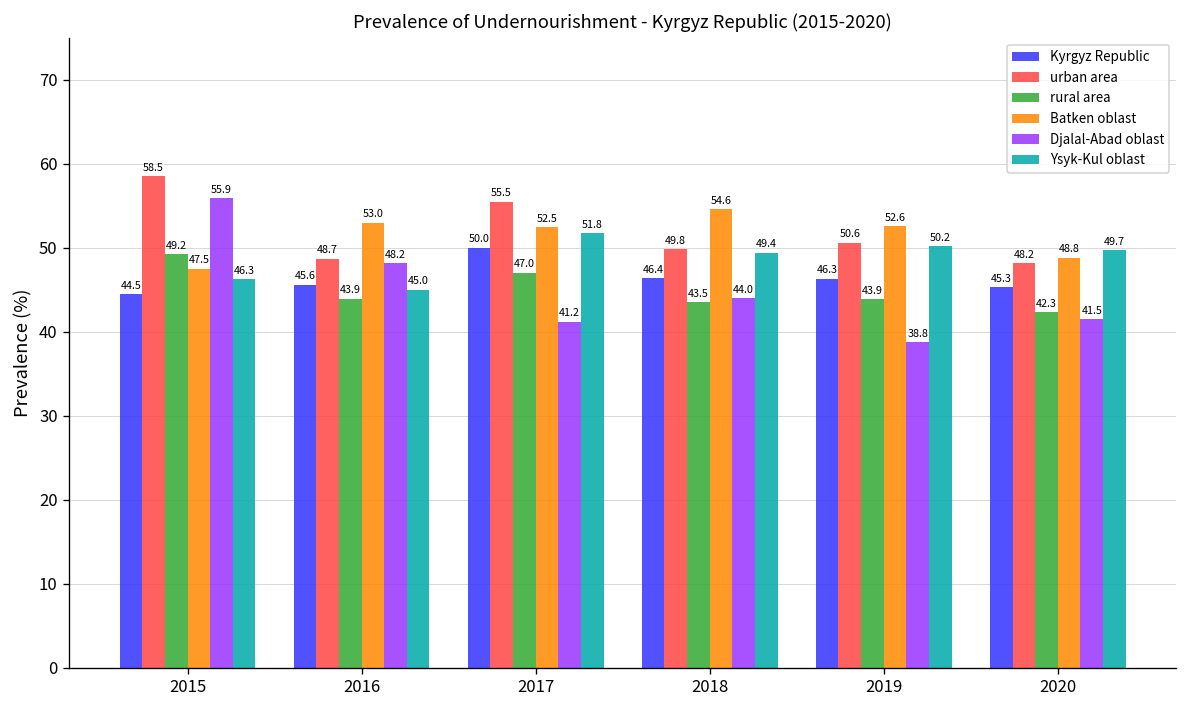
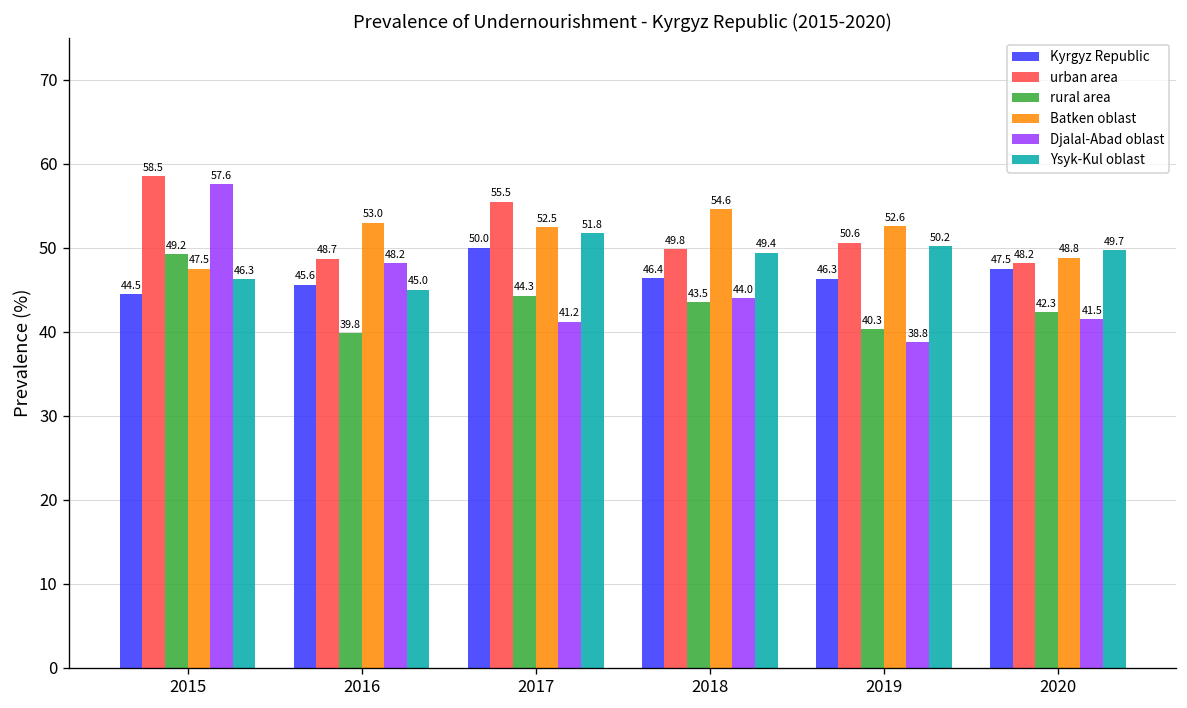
  {
    "Kyrgyz Republic": {
      "2015": 44.5,
      "2016": 45.6,
      "2017": 50.0,
      "2018": 46.4,
      "2019": 46.3,
-     "2020": 45.3
+     "2020": 47.5
    },
    "urban area": {
      "2015": 58.5,
      "2016": 48.7,
      "2017": 55.5,
      "2018": 49.8,
      "2019": 50.6,
      "2020": 48.2
    },
    "rural area": {
      "2015": 49.2,
-     "2016": 43.9,
-     "2017": 47.0,
+     "2016": 39.8,
+     "2017": 44.3,
      "2018": 43.5,
-     "2019": 43.9,
+     "2019": 40.3,
      "2020": 42.3
    },
    "Batken oblast": {
      "2015": 47.5,
      "2016": 53.0,
      "2017": 52.5,
      "2018": 54.6,
      "2019": 52.6,
      "2020": 48.8
    },
    "Djalal-Abad oblast": {
-     "2015": 55.9,
+     "2015": 57.6,
      "2016": 48.2,
      "2017": 41.2,
      "2018": 44.0,
      "2019": 38.8,
      "2020": 41.5
    },
    "Ysyk-Kul oblast": {
      "2015": 46.3,
      "2016": 45.0,
      "2017": 51.8,
      "2018": 49.4,
      "2019": 50.2,
      "2020": 49.7
    }
  }
